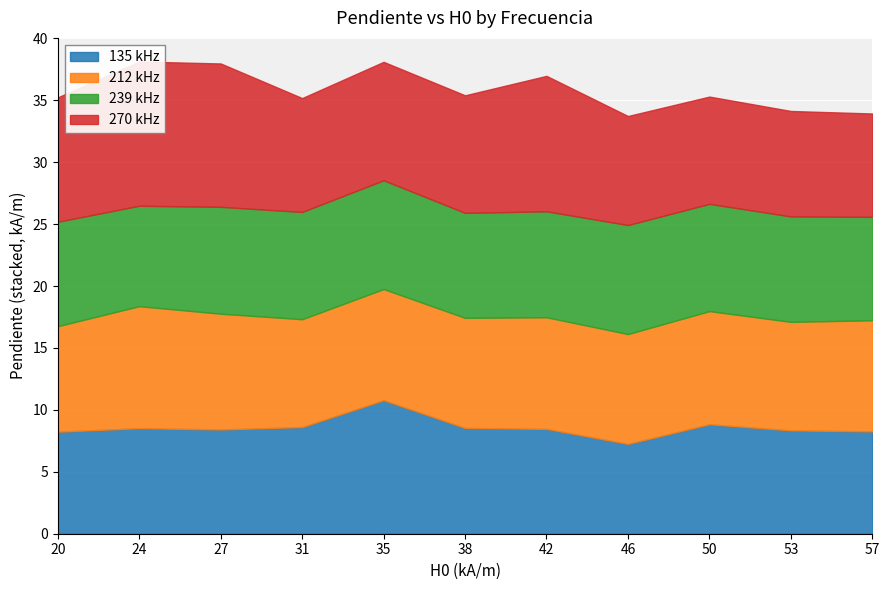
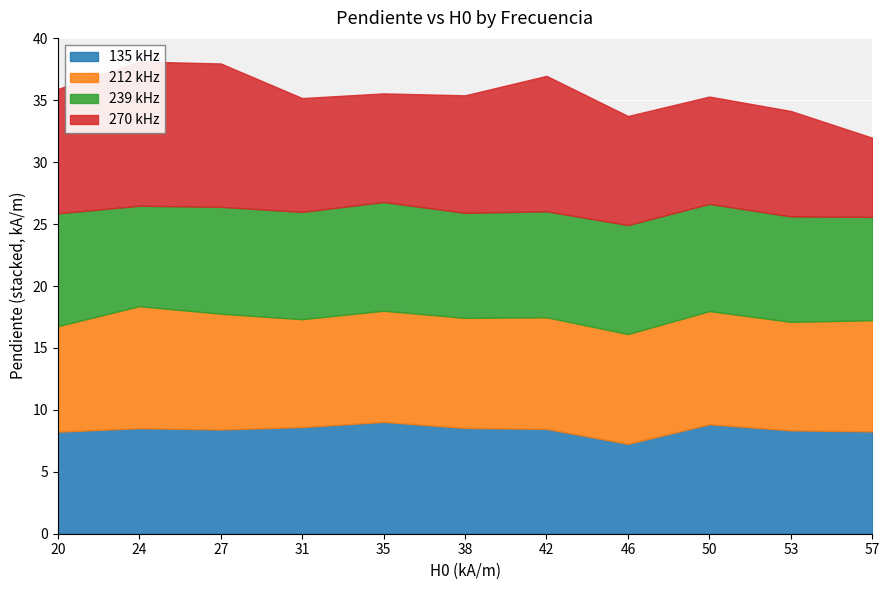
  {
    "135 kHz": {
      "20": 8.2,
      "24": 8.5,
      "27": 8.4,
      "31": 8.6,
-     "35": 10.8,
+     "35": 9.0,
      "38": 8.5,
      "42": 8.5,
      "46": 7.3,
      "50": 8.8,
      "53": 8.3,
      "57": 8.3
    },
    "212 kHz": {
      "20": 8.5,
      "24": 9.8,
      "27": 9.3,
      "31": 8.7,
      "35": 9.0,
      "38": 8.9,
      "42": 9.0,
      "46": 8.9,
      "50": 9.1,
      "53": 8.8,
      "57": 9.0
    },
    "239 kHz": {
-     "20": 8.4,
+     "20": 9.1,
      "24": 8.1,
      "27": 8.6,
      "31": 8.7,
      "35": 8.8,
      "38": 8.5,
      "42": 8.6,
      "46": 8.8,
      "50": 8.7,
      "53": 8.5,
      "57": 8.3
    },
    "270 kHz": {
      "20": 10.0,
      "27": 11.6,
      "31": 9.2,
-     "35": 9.6,
+     "35": 8.8,
      "38": 9.5,
      "42": 10.9,
      "46": 8.8,
      "50": 8.7,
      "53": 8.5,
-     "57": 8.3
+     "57": 6.4
    }
  }
